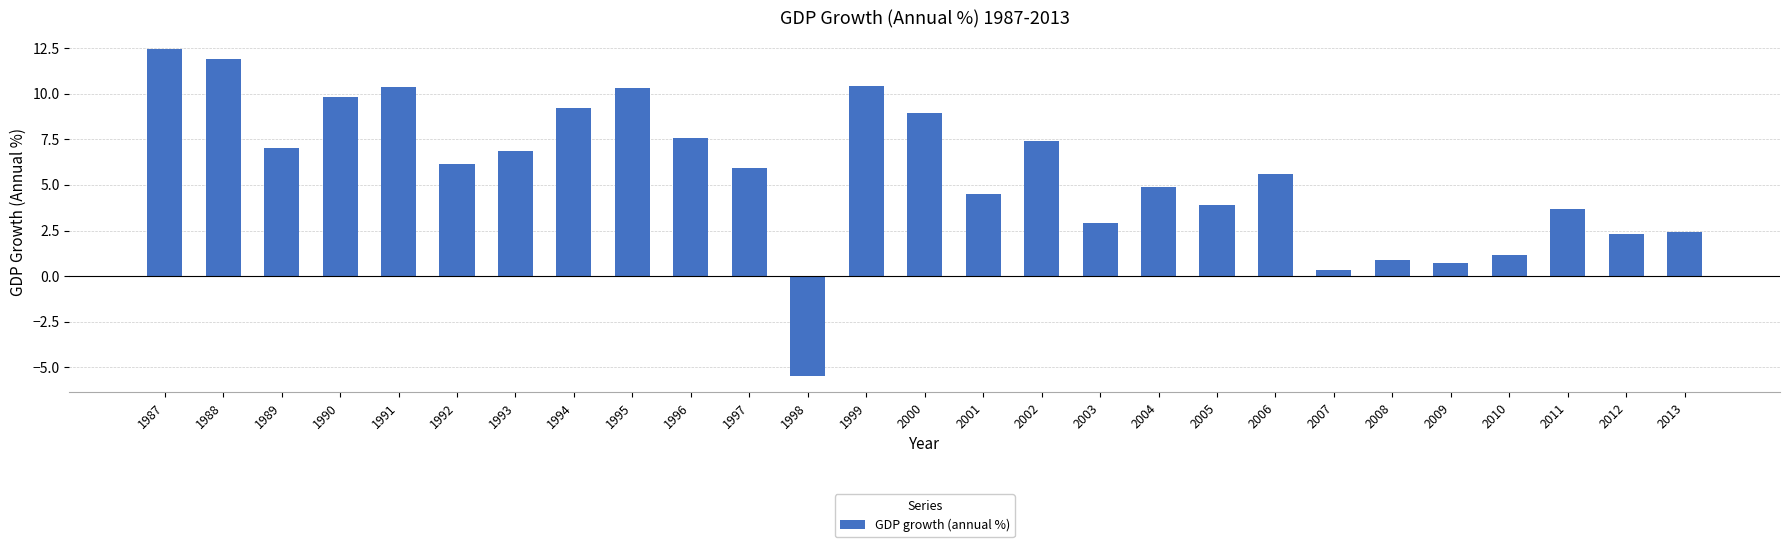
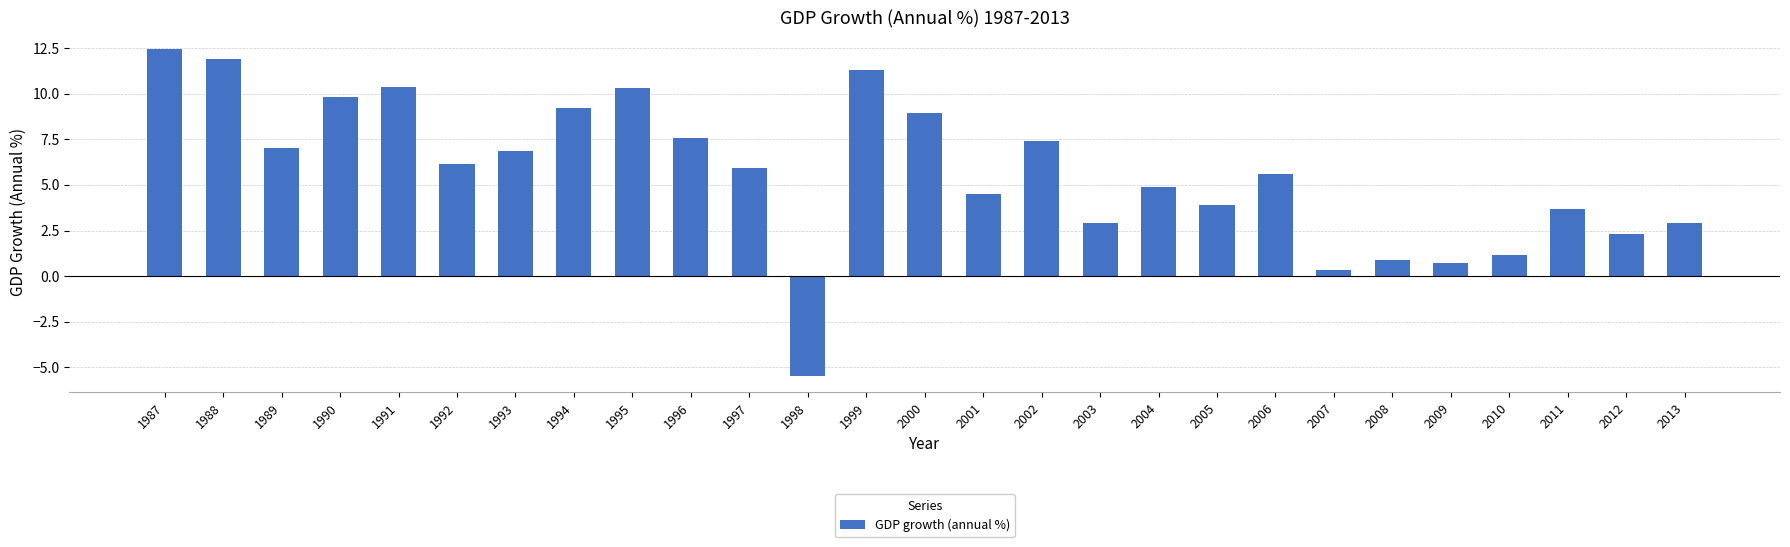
  {
    "1987": 12.5,
    "1988": 11.9,
    "1989": 7.0,
    "1990": 9.8,
    "1991": 10.4,
    "1992": 6.2,
    "1993": 6.8,
    "1994": 9.2,
    "1995": 10.3,
    "1996": 7.6,
    "1997": 5.9,
    "1998": -5.5,
-   "1999": 10.4,
+   "1999": 11.3,
    "2000": 8.9,
    "2001": 4.5,
    "2002": 7.4,
    "2003": 2.9,
    "2004": 4.9,
    "2005": 3.9,
    "2006": 5.6,
    "2007": 0.4,
    "2008": 0.9,
    "2009": 0.7,
    "2010": 1.1,
    "2011": 3.7,
    "2012": 2.3,
-   "2013": 2.4
+   "2013": 2.9
  }
